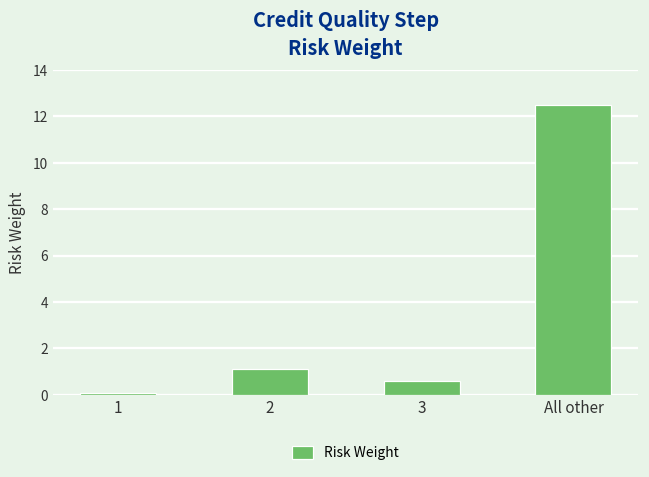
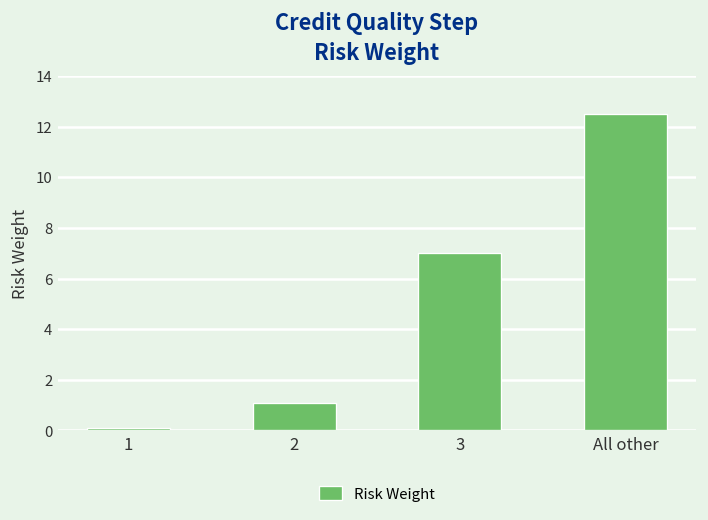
  {
    "2": 1.1,
-   "3": 0.6,
+   "3": 7.0,
    "All other": 12.5
  }
